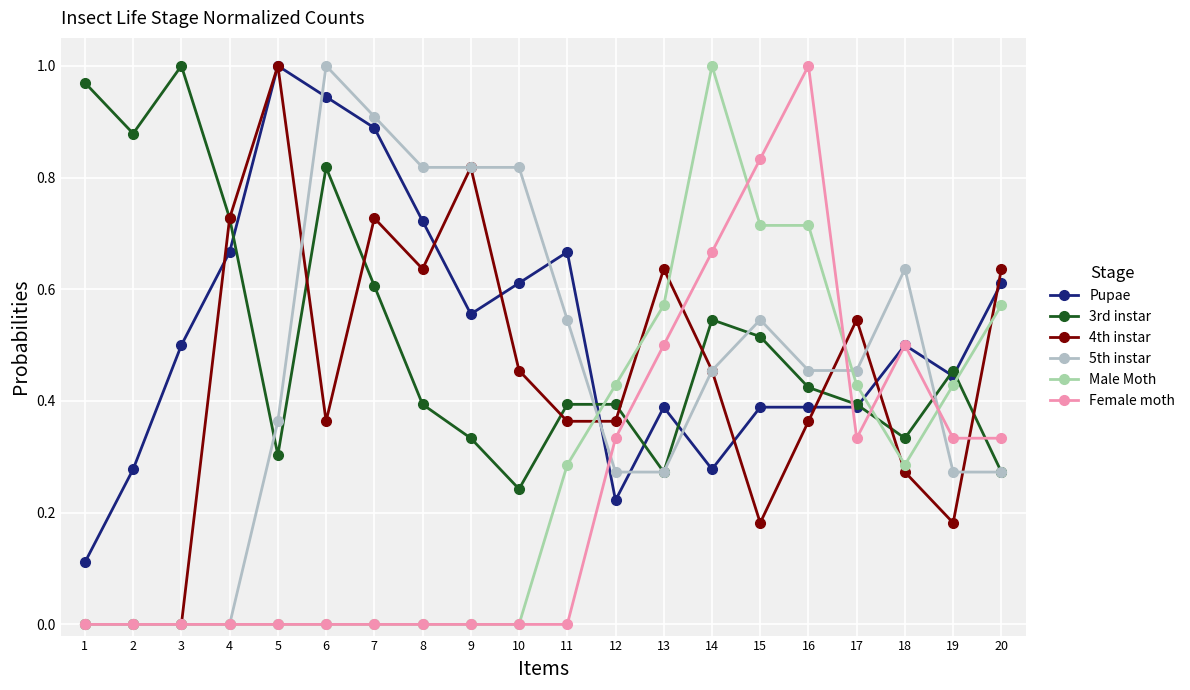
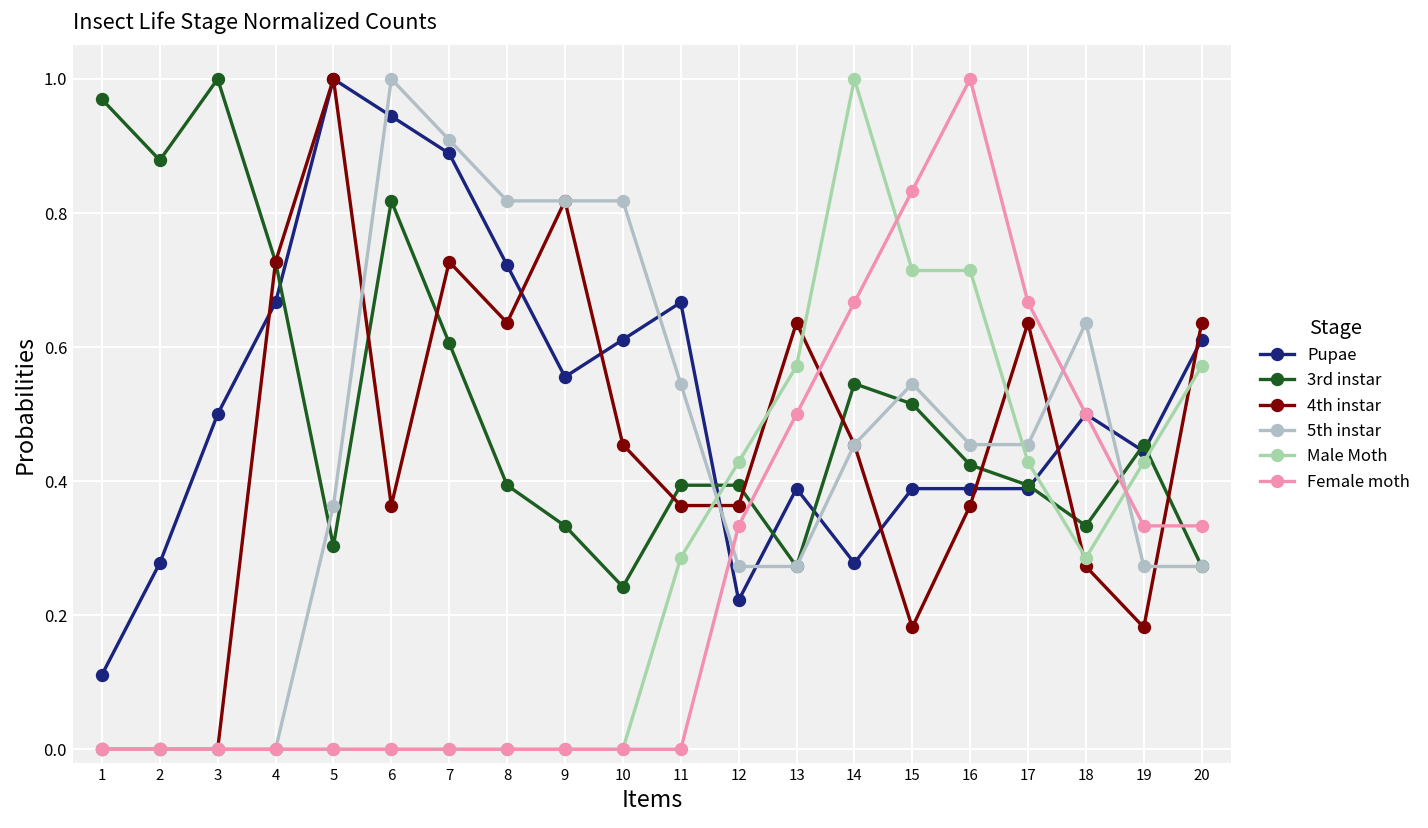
  {
    "Pupae": {
      "1": 0.11,
      "2": 0.28,
      "3": 0.50,
      "4": 0.67,
      "6": 0.94,
      "7": 0.89,
      "8": 0.72,
      "9": 0.56,
      "10": 0.61,
      "11": 0.67,
      "12": 0.22,
      "13": 0.39,
      "14": 0.28,
      "15": 0.39,
      "16": 0.39,
      "17": 0.39,
      "19": 0.44,
      "20": 0.61
    },
    "3rd instar": {
      "1": 0.97,
      "2": 0.88,
      "3": 1.00,
      "5": 0.30,
      "6": 0.82,
      "7": 0.61,
      "8": 0.39,
      "9": 0.33,
      "10": 0.24,
      "11": 0.39,
      "12": 0.39,
      "14": 0.55,
      "15": 0.52,
      "16": 0.42,
      "17": 0.39,
      "18": 0.33,
      "19": 0.45
    },
    "4th instar": {
      "6": 0.36,
      "7": 0.73,
      "8": 0.64,
      "10": 0.45,
      "11": 0.36,
      "12": 0.36,
      "13": 0.64,
      "15": 0.18,
      "16": 0.36,
-     "17": 0.55,
+     "17": 0.64,
      "18": 0.27,
      "19": 0.18,
      "20": 0.64
    },
    "Female moth": {
      "11": 0.00,
      "12": 0.33,
      "13": 0.50,
      "14": 0.67,
      "15": 0.83,
      "16": 1.00,
-     "17": 0.33,
+     "17": 0.67,
      "19": 0.33,
      "20": 0.33
    }
  }
